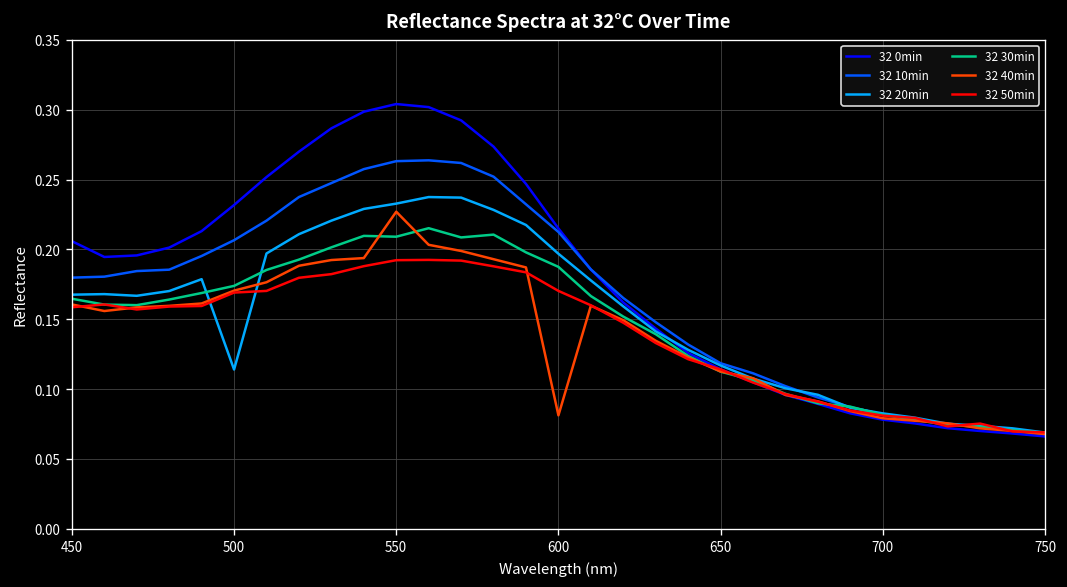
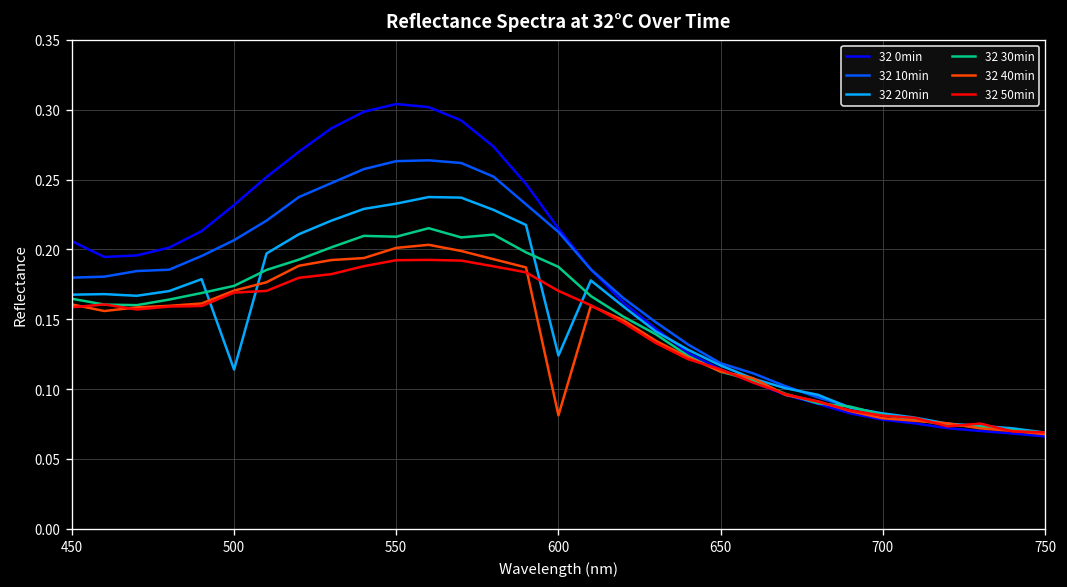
  {
    "32 0min": {
      "450": 0.206,
      "500": 0.232,
      "550": 0.304,
      "600": 0.215
    },
    "32 10min": {
      "450": 0.180,
      "500": 0.207,
      "550": 0.263,
      "600": 0.213
    },
    "32 20min": {
      "450": 0.168,
      "500": 0.114,
      "550": 0.233,
-     "600": 0.197
+     "600": 0.124
    },
    "32 30min": {
      "450": 0.165,
      "500": 0.174,
      "550": 0.209,
      "600": 0.188
    },
    "32 40min": {
-     "550": 0.227,
+     "550": 0.201,
      "600": 0.081
    },
    "32 50min": {
      "550": 0.192,
      "600": 0.170
    }
  }
